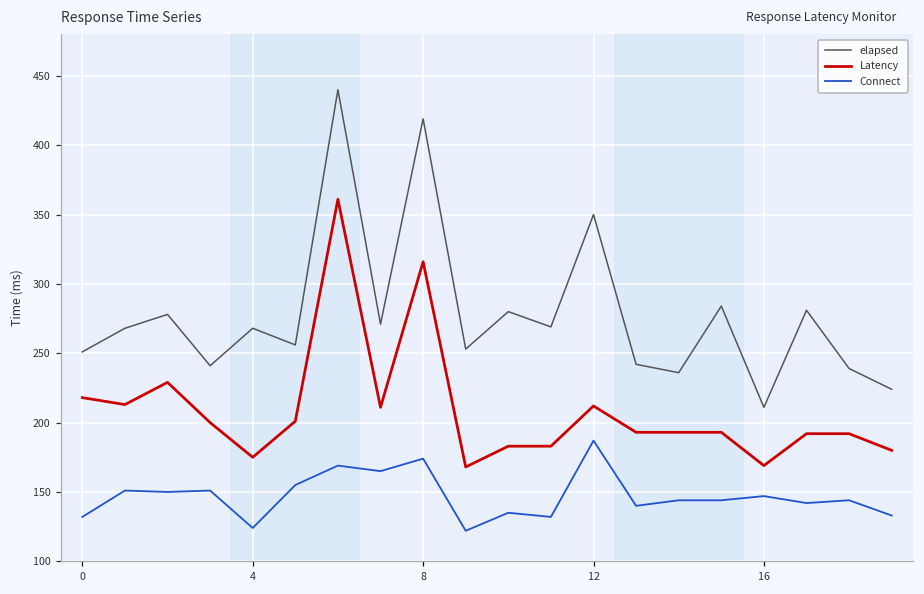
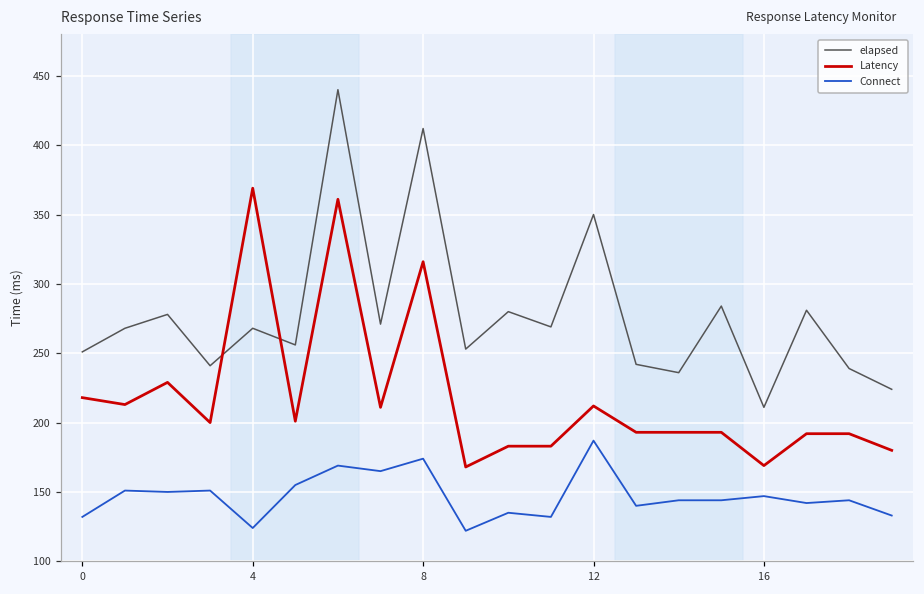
  {
    "elapsed": {
      "0": 251,
      "4": 268,
-     "8": 419,
+     "8": 412,
      "12": 350,
      "16": 211
    },
    "Latency": {
      "0": 218,
-     "4": 175,
+     "4": 369,
      "8": 316,
      "12": 212,
      "16": 169
    },
    "Connect": {
      "0": 132,
      "4": 124,
      "8": 174,
      "12": 187,
      "16": 147
    }
  }
